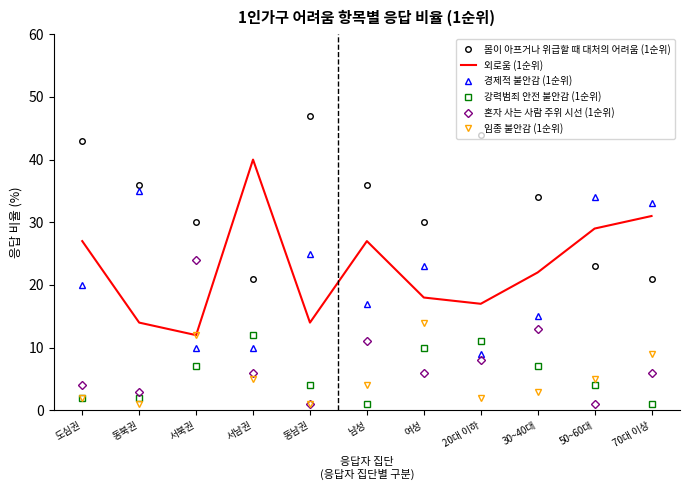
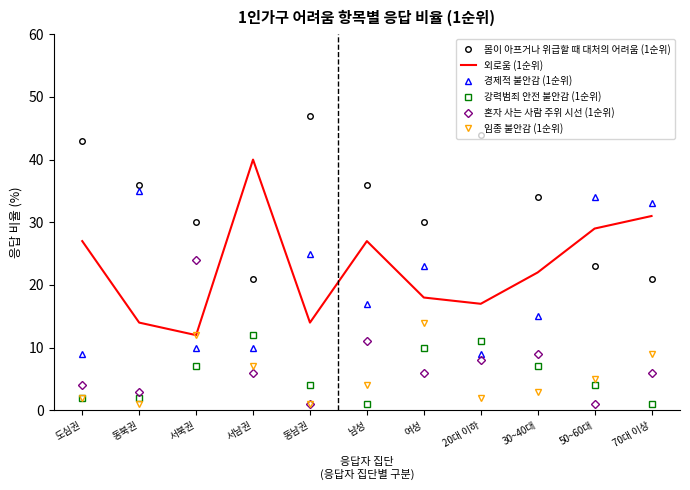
  {
    "몸이 아프거나 위급할 때 대처의 어려움 (1순위)": {
      "도심권": 43,
      "동북권": 36,
      "서북권": 30,
      "서남권": 21,
      "동남권": 47,
      "남성": 36,
      "여성": 30,
      "30~40대": 34,
      "50~60대": 23,
      "70대 이상": 21
    },
    "외로움 (1순위)": {
      "도심권": 27,
      "동북권": 14,
      "서남권": 40,
      "동남권": 14,
      "남성": 27,
      "여성": 18,
      "20대 이하": 17,
      "30~40대": 22,
      "50~60대": 29,
      "70대 이상": 31
    },
    "경제적 불안감 (1순위)": {
-     "도심권": 20,
+     "도심권": 9,
      "동북권": 35,
      "서북권": 10,
      "서남권": 10,
      "동남권": 25,
      "남성": 17,
      "여성": 23,
      "20대 이하": 9,
      "30~40대": 15,
      "50~60대": 34,
      "70대 이상": 33
    },
    "강력범죄 안전 불안감 (1순위)": {
      "동북권": 2,
      "서북권": 7,
      "서남권": 12,
      "동남권": 4,
      "남성": 1,
      "여성": 10,
      "20대 이하": 11,
      "30~40대": 7,
      "50~60대": 4,
      "70대 이상": 1
    },
    "혼자 사는 사람 주위 시선 (1순위)": {
      "도심권": 4,
      "동북권": 3,
      "서북권": 24,
      "서남권": 6,
      "남성": 11,
      "여성": 6,
      "20대 이하": 8,
-     "30~40대": 13,
+     "30~40대": 9,
      "50~60대": 1,
      "70대 이상": 6
    },
    "임종 불안감 (1순위)": {
      "동북권": 1,
-     "서남권": 5,
+     "서남권": 7,
      "남성": 4,
      "여성": 14,
      "20대 이하": 2,
      "30~40대": 3,
      "50~60대": 5,
      "70대 이상": 9
    }
  }
